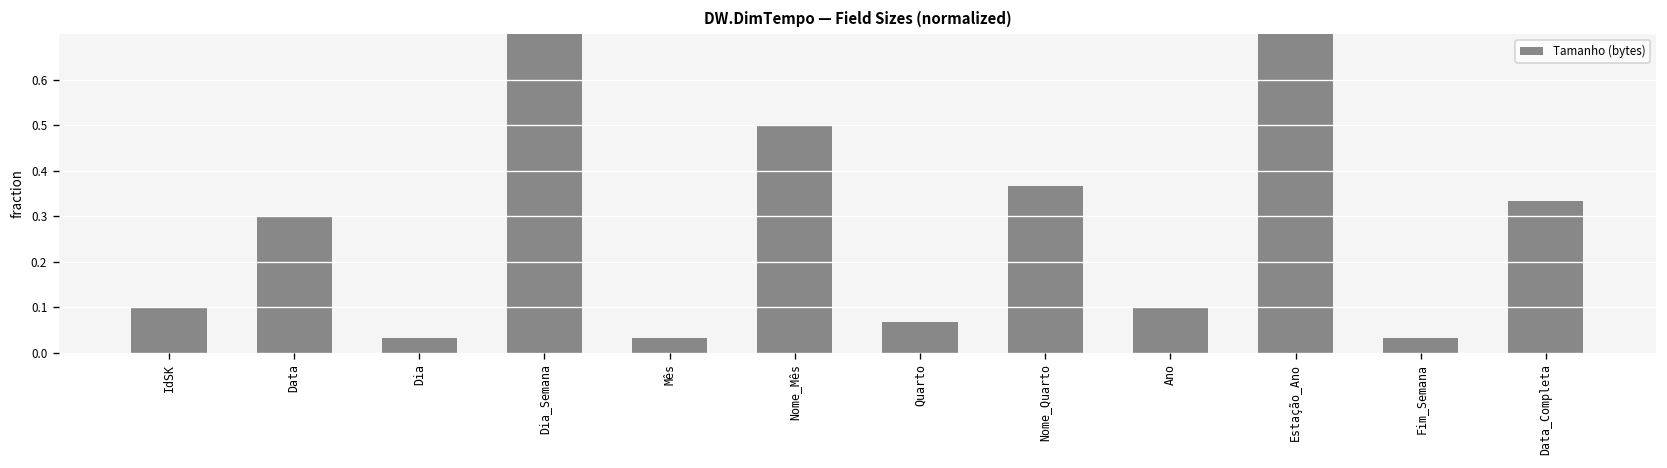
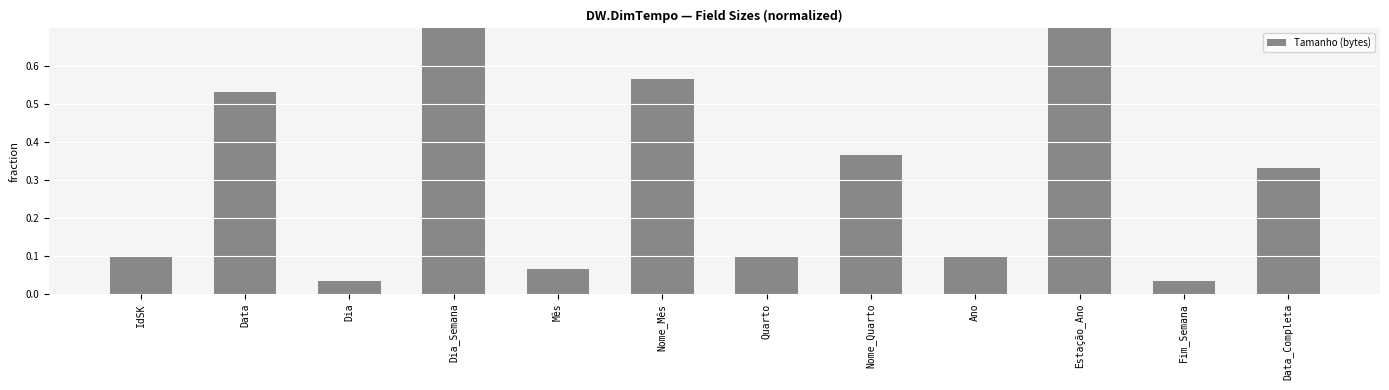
  {
    "IdSK": 0.10,
-   "Data": 0.30,
+   "Data": 0.53,
    "Dia": 0.03,
-   "Mês": 0.03,
-   "Nome_Mês": 0.50,
-   "Quarto": 0.07,
+   "Mês": 0.07,
+   "Nome_Mês": 0.57,
+   "Quarto": 0.10,
    "Nome_Quarto": 0.37,
    "Ano": 0.10,
    "Fim_Semana": 0.03,
    "Data_Completa": 0.33
  }
